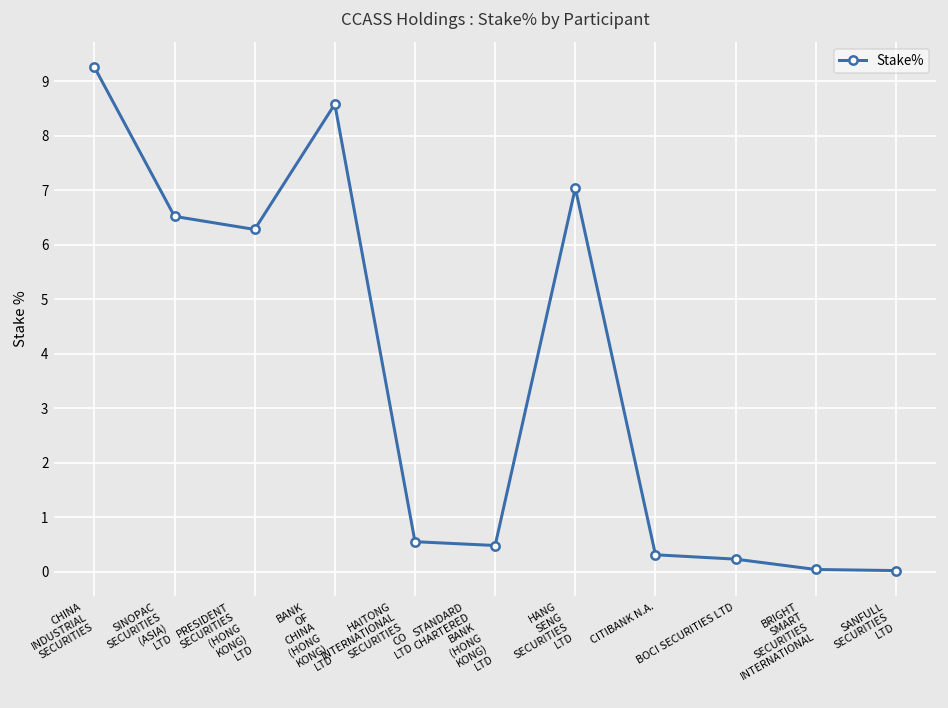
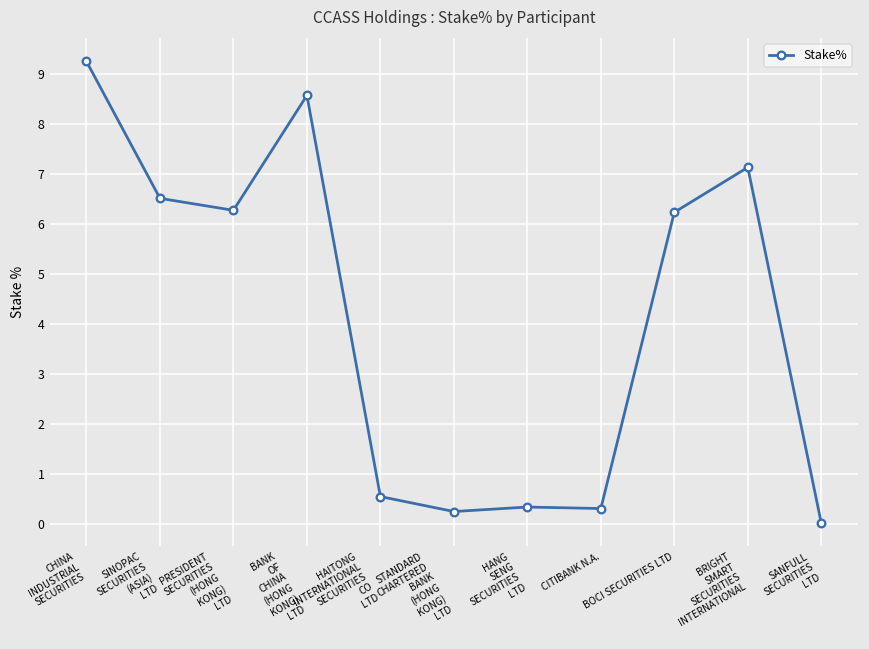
  {
    "CHINA INDUSTRIAL SECURITIES": 9.3,
    "SINOPAC SECURITIES (ASIA) LTD": 6.5,
    "PRESIDENT SECURITIES (HONG KONG) LTD": 6.3,
    "BANK OF CHINA (HONG KONG) LTD": 8.6,
    "HAITONG INTERNATIONAL SECURITIES CO LTD": 0.6,
-   "STANDARD CHARTERED BANK (HONG KONG) LTD": 0.5,
-   "HANG SENG SECURITIES LTD": 7.0,
+   "STANDARD CHARTERED BANK (HONG KONG) LTD": 0.3,
+   "HANG SENG SECURITIES LTD": 0.3,
    "CITIBANK N.A.": 0.3,
-   "BOCI SECURITIES LTD": 0.2,
-   "BRIGHT SMART SECURITIES INTERNATIONAL": 0.0,
+   "BOCI SECURITIES LTD": 6.2,
+   "BRIGHT SMART SECURITIES INTERNATIONAL": 7.1,
    "SANFULL SECURITIES LTD": 0.0
  }
